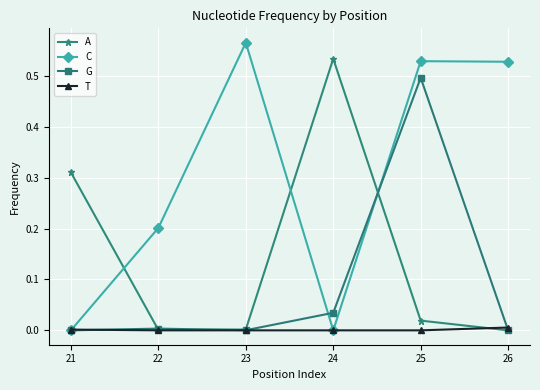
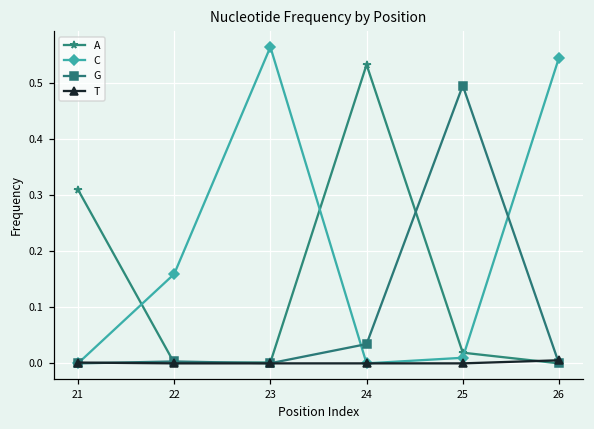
  {
    "C": {
-     "22": 0.20,
+     "22": 0.16,
      "23": 0.57,
-     "25": 0.53,
-     "26": 0.53
+     "25": 0.01,
+     "26": 0.55
    },
    "T": {
      "25": 0.00,
      "26": 0.01
    }
  }
